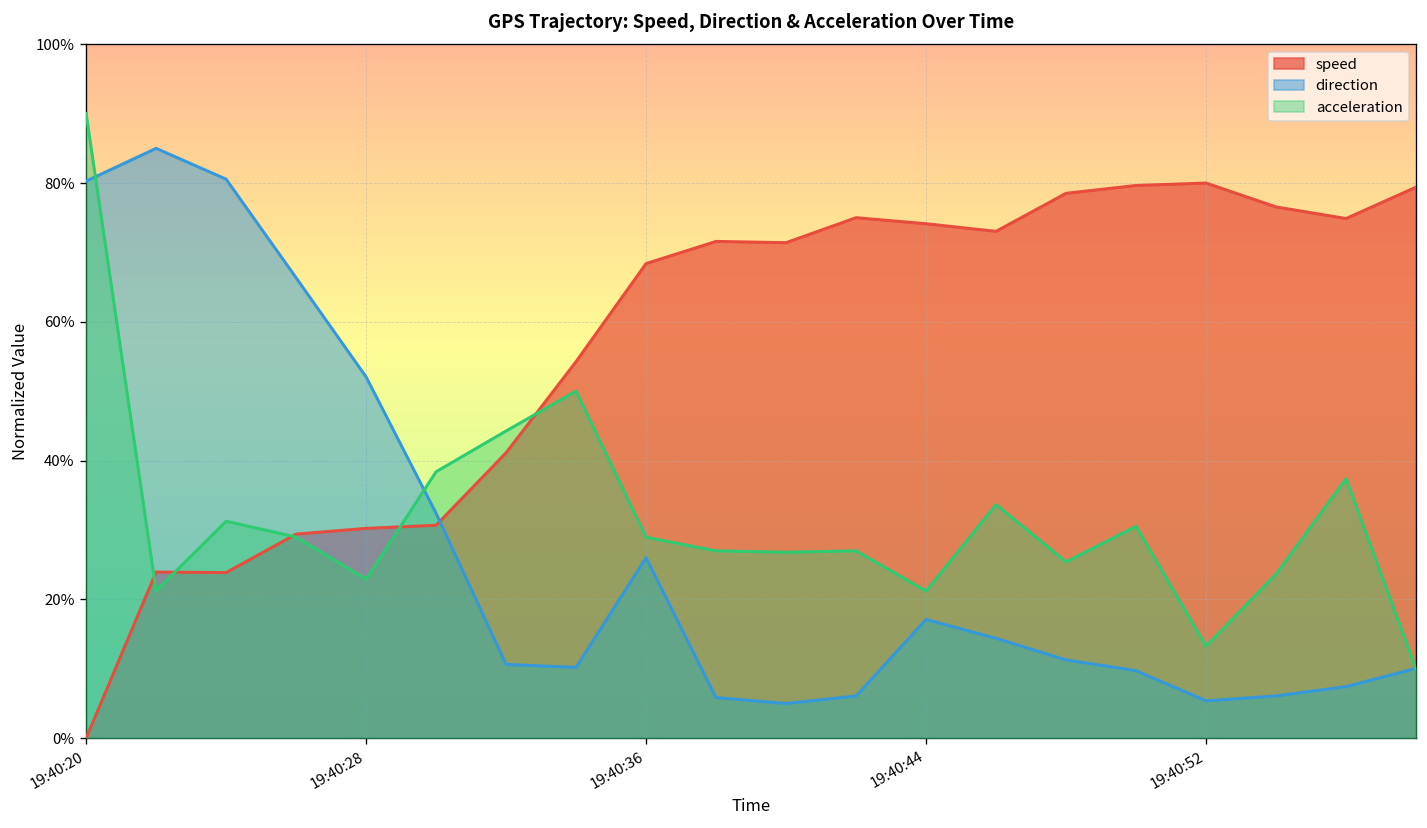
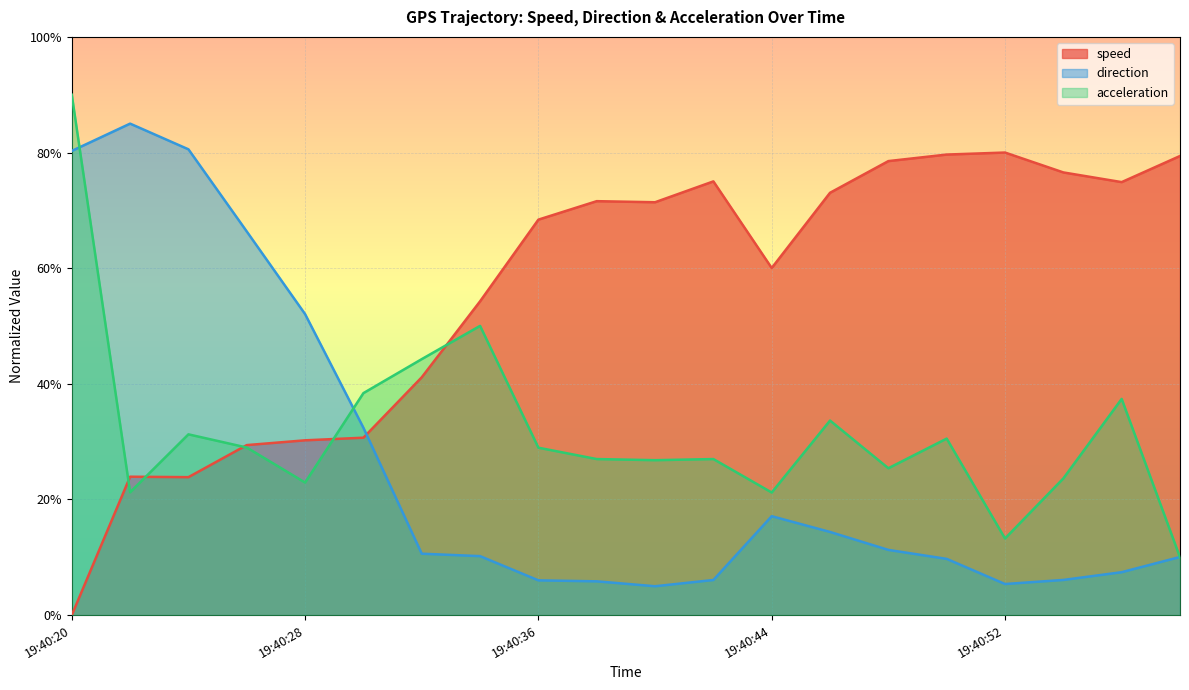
  {
    "speed": {
      "19:40:20": "0%",
      "19:40:28": "30%",
      "19:40:36": "68%",
-     "19:40:44": "74%",
+     "19:40:44": "60%",
      "19:40:52": "80%"
    },
    "direction": {
      "19:40:20": "80%",
      "19:40:28": "52%",
-     "19:40:36": "26%",
+     "19:40:36": "6%",
      "19:40:44": "17%",
      "19:40:52": "5%"
    },
    "acceleration": {
      "19:40:20": "90%",
      "19:40:28": "23%",
      "19:40:36": "29%",
      "19:40:44": "21%",
      "19:40:52": "13%"
    }
  }
